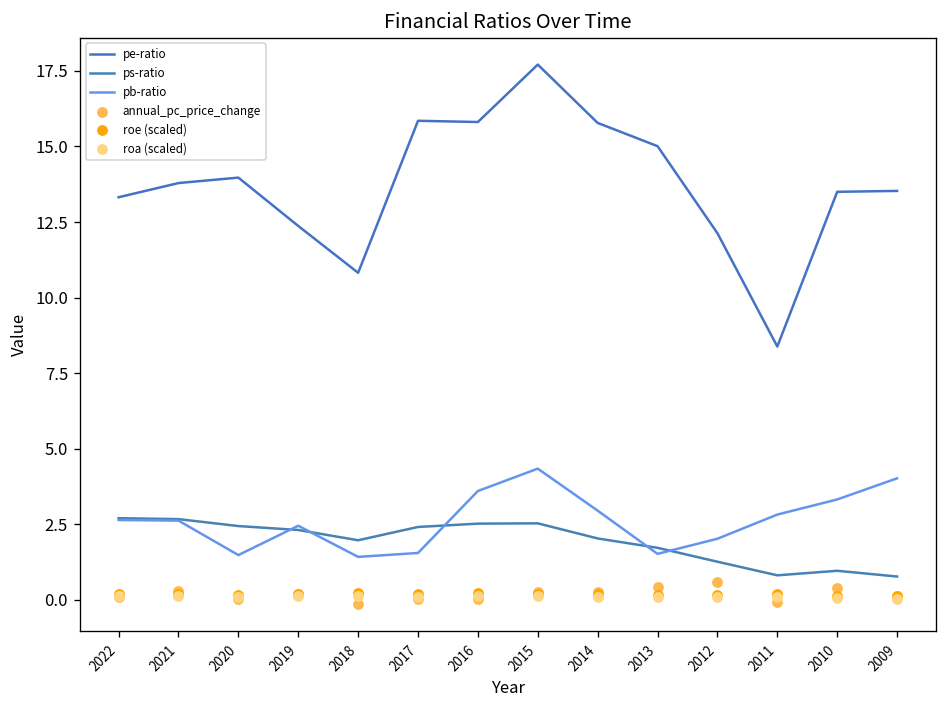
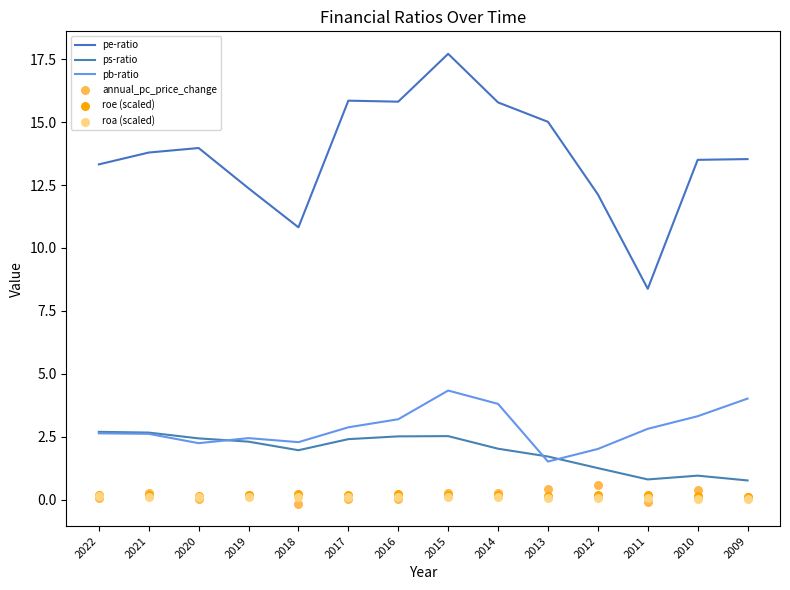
  {
    "pb-ratio": {
-     "2020": 1.5,
+     "2020": 2.3,
      "2019": 2.5,
-     "2018": 1.4,
-     "2017": 1.6,
-     "2016": 3.6,
+     "2018": 2.3,
+     "2017": 2.9,
+     "2016": 3.2,
      "2015": 4.3,
-     "2014": 3.0,
+     "2014": 3.8,
      "2013": 1.5,
      "2012": 2.0,
      "2011": 2.8,
      "2010": 3.3,
      "2009": 4.0
    }
  }
